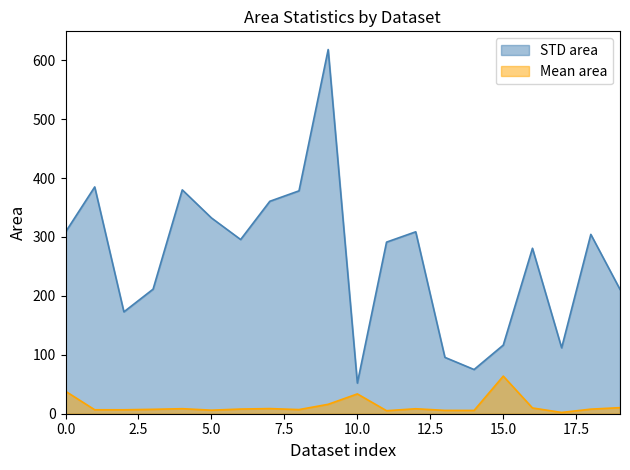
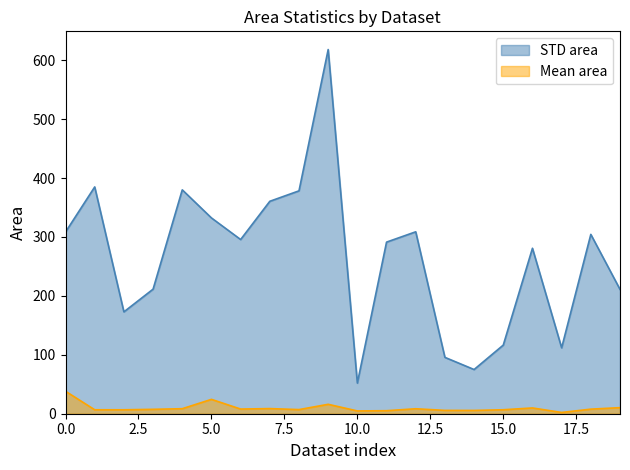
  {
    "STD area": {
      "0.0": 310,
      "5.0": 330,
      "10.0": 50,
      "15.0": 120
    },
    "Mean area": {
      "0.0": 40,
-     "5.0": 10,
-     "10.0": 30,
-     "15.0": 60
+     "5.0": 20,
+     "10.0": 0,
+     "15.0": 10
    }
  }
